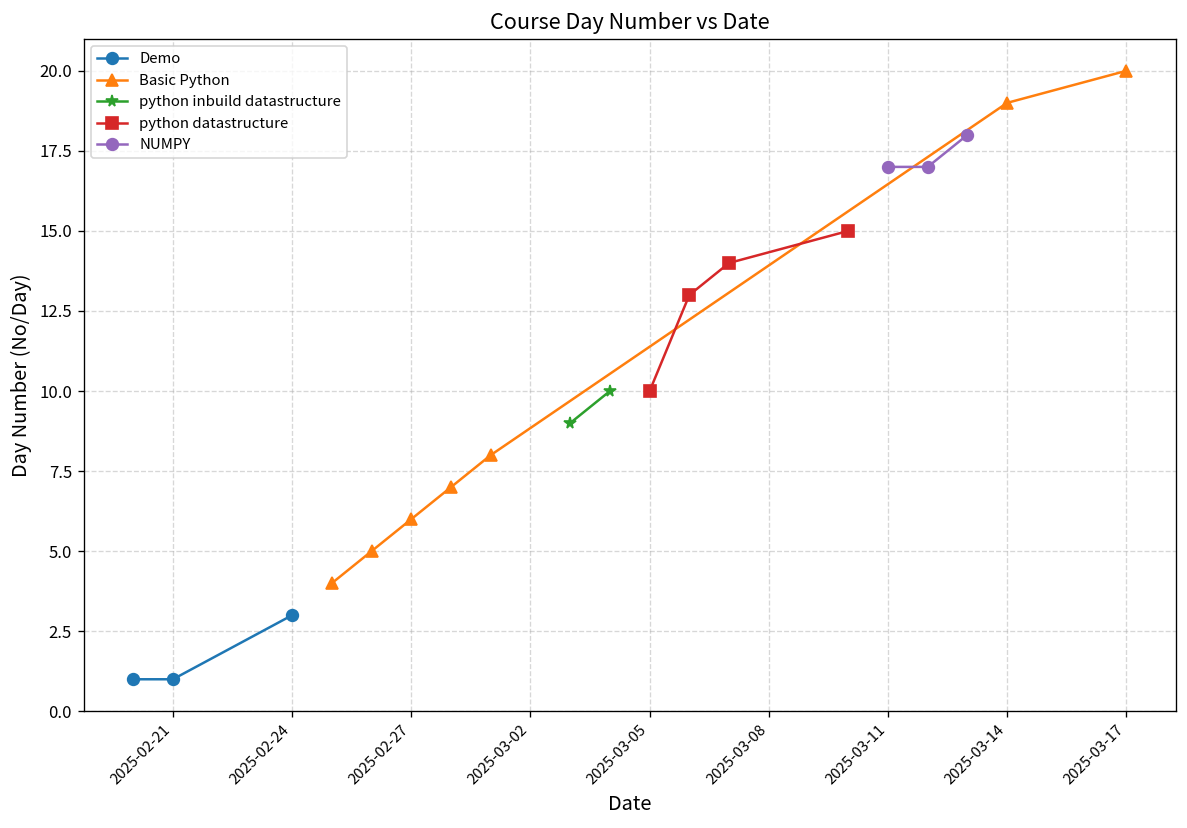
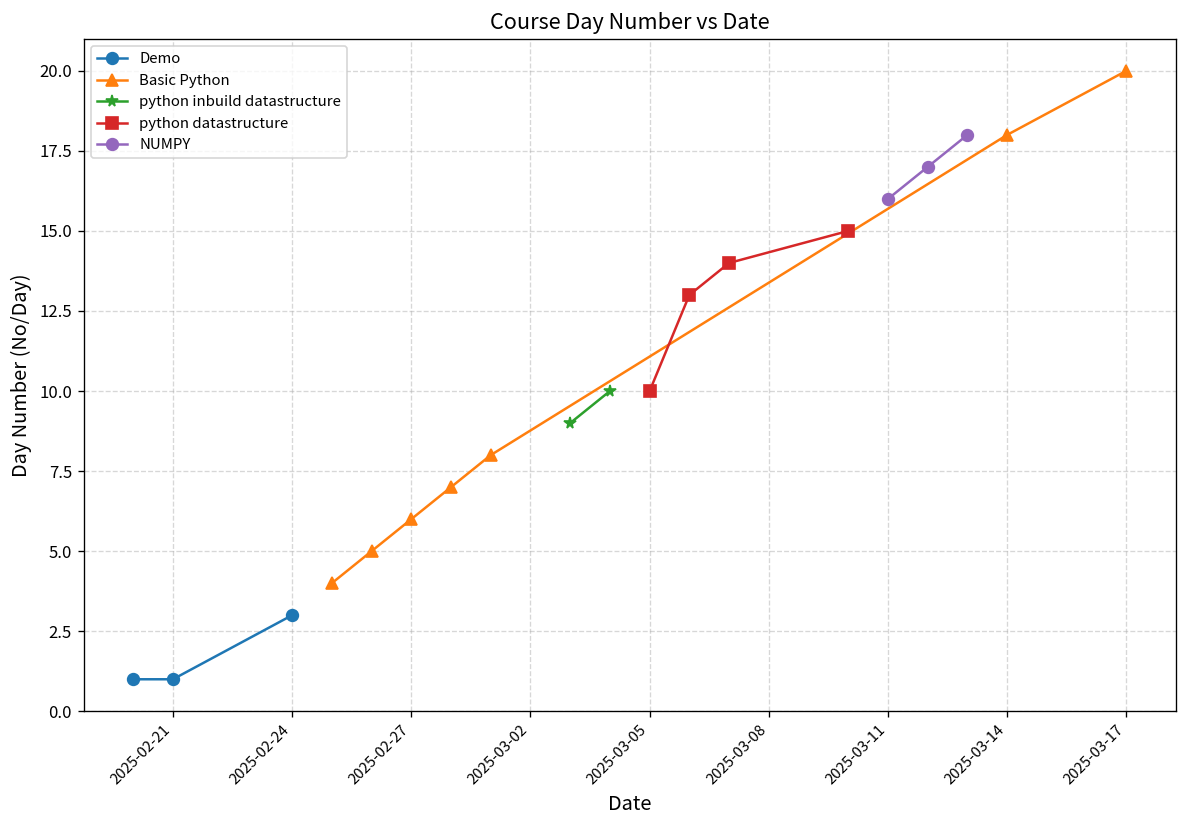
  {
    "Demo": {
      "2025-02-21": 1,
      "2025-02-24": 3
    },
    "Basic Python": {
      "2025-02-27": 6,
-     "2025-03-14": 19,
+     "2025-03-14": 18,
      "2025-03-17": 20
    },
    "python datastructure": {
      "2025-03-05": 10
    },
    "NUMPY": {
-     "2025-03-11": 17
+     "2025-03-11": 16
    }
  }
